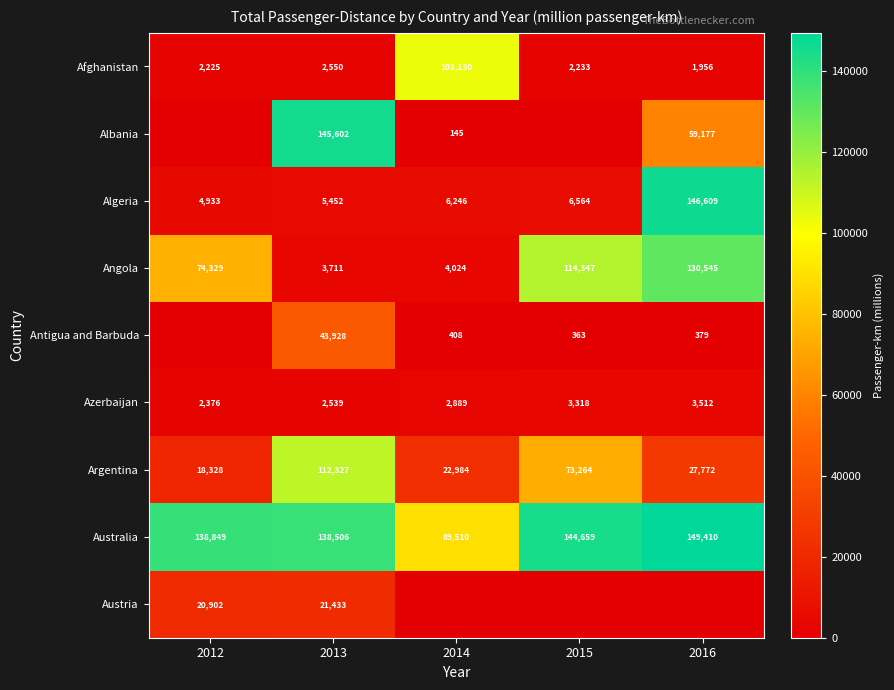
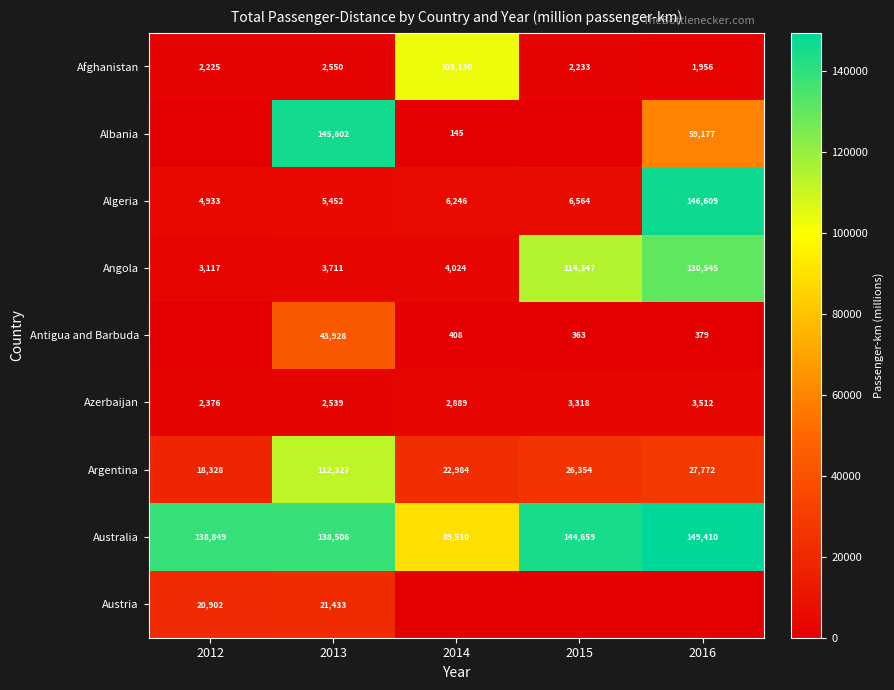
  {
    "Afghanistan": {
      "2012": "2,225",
      "2013": "2,550",
      "2014": "103,130",
      "2015": "2,233",
      "2016": "1,956"
    },
    "Albania": {
      "2013": "145,602",
      "2014": "145",
      "2016": "59,177"
    },
    "Algeria": {
      "2012": "4,933",
      "2013": "5,452",
      "2014": "6,246",
      "2015": "6,564",
      "2016": "146,609"
    },
    "Angola": {
-     "2012": "74,329",
+     "2012": "3,117",
      "2013": "3,711",
      "2014": "4,024",
      "2015": "114,347",
      "2016": "130,545"
    },
    "Antigua and Barbuda": {
      "2013": "43,928",
      "2014": "408",
      "2015": "363",
      "2016": "379"
    },
    "Azerbaijan": {
      "2012": "2,376",
      "2013": "2,539",
      "2014": "2,889",
      "2015": "3,318",
      "2016": "3,512"
    },
    "Argentina": {
      "2012": "18,328",
      "2013": "112,327",
      "2014": "22,984",
-     "2015": "73,264",
+     "2015": "26,354",
      "2016": "27,772"
    },
    "Australia": {
      "2012": "138,849",
      "2013": "138,506",
      "2014": "89,510",
      "2015": "144,659",
      "2016": "149,410"
    },
    "Austria": {
      "2012": "20,902",
      "2013": "21,433"
    }
  }
